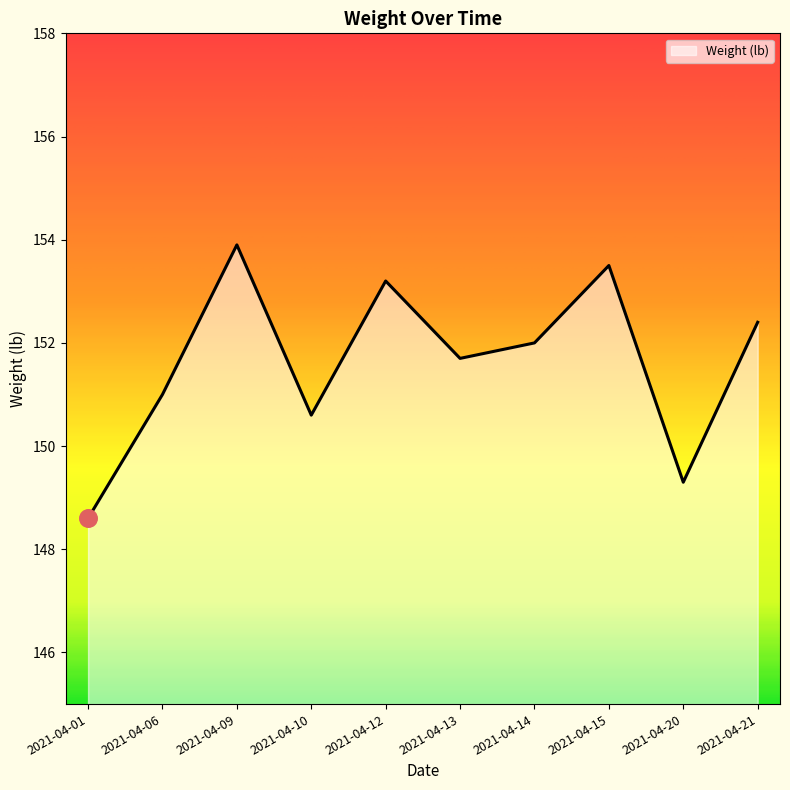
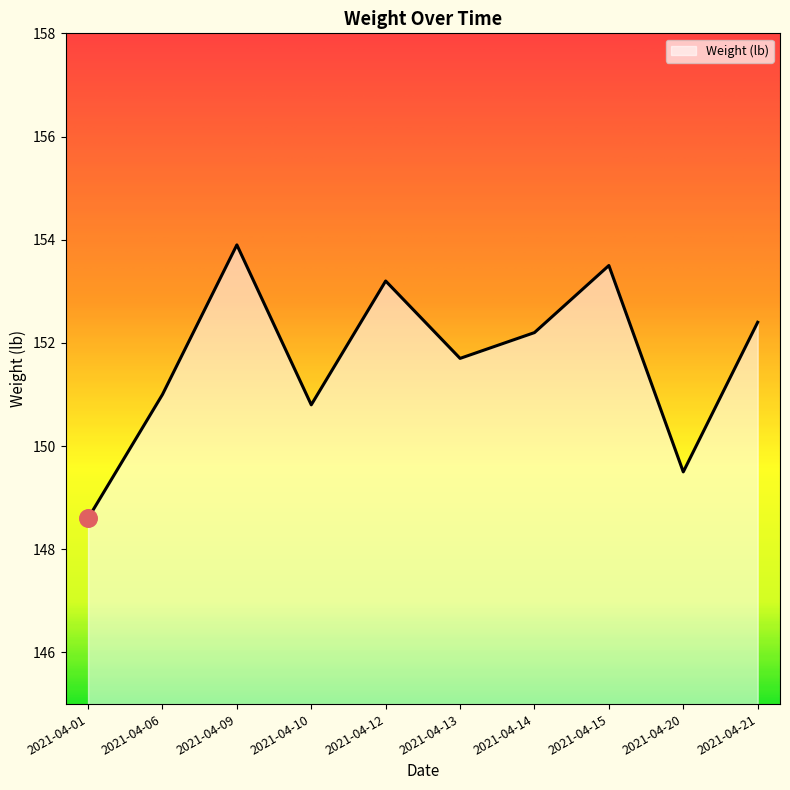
  {
    "Weight (lb)": {
      "2021-04-06": 151.0,
      "2021-04-09": 153.9,
-     "2021-04-10": 150.6,
+     "2021-04-10": 150.8,
      "2021-04-12": 153.2,
      "2021-04-13": 151.7,
-     "2021-04-14": 152.0,
+     "2021-04-14": 152.2,
      "2021-04-15": 153.5,
-     "2021-04-20": 149.3,
+     "2021-04-20": 149.5,
      "2021-04-21": 152.4
    }
  }
